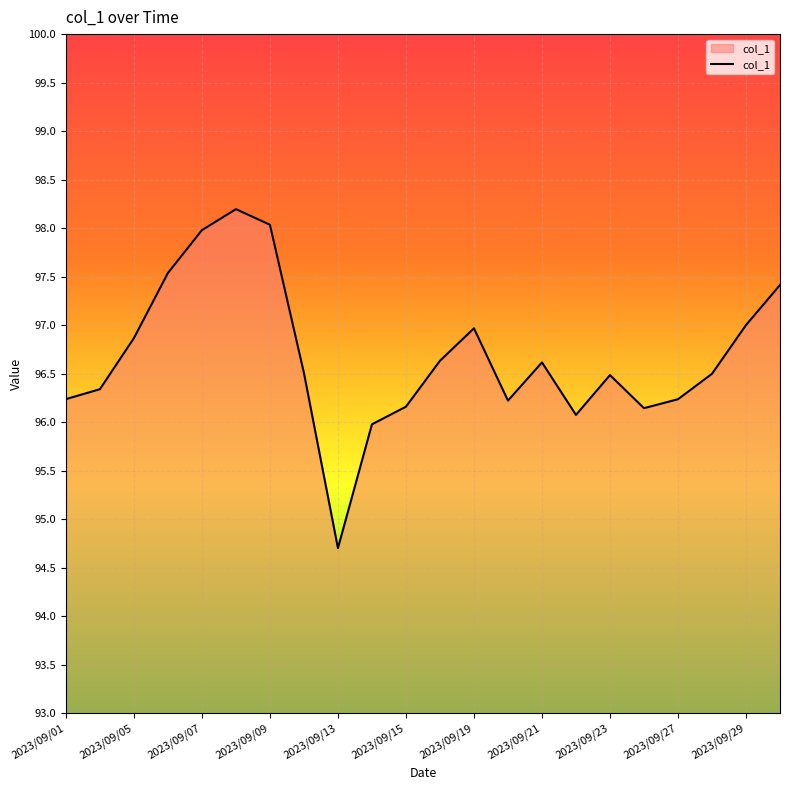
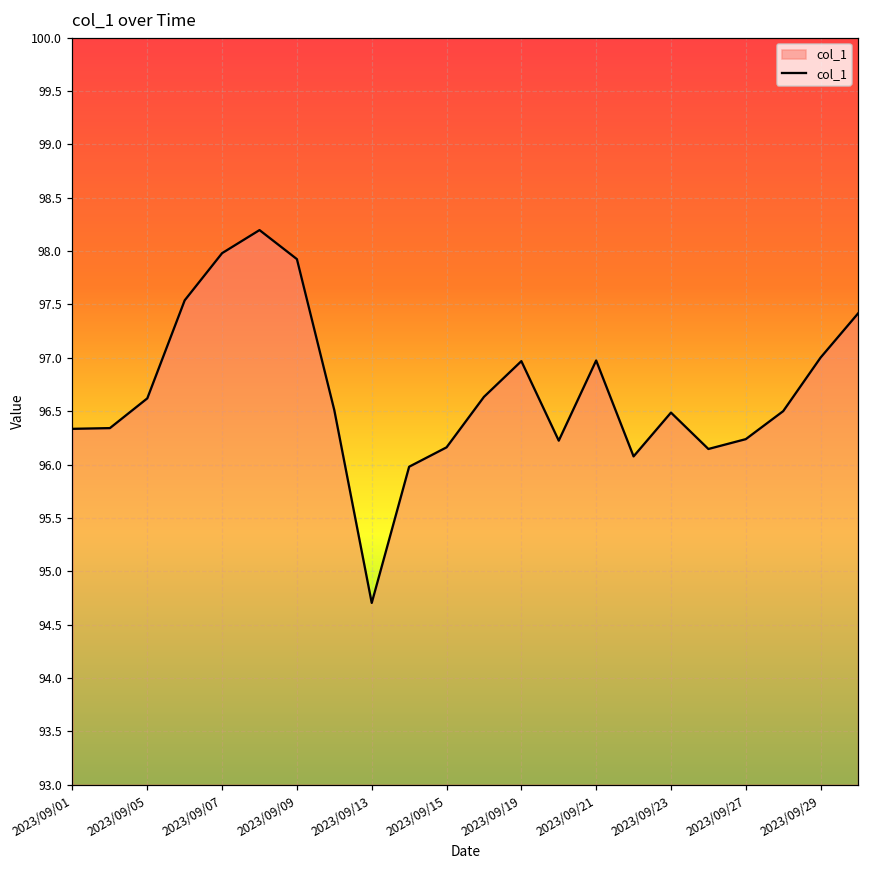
  {
-   "2023/09/01": 96.2,
-   "2023/09/05": 96.9,
+   "2023/09/01": 96.3,
+   "2023/09/05": 96.6,
    "2023/09/07": 98.0,
-   "2023/09/09": 98.0,
+   "2023/09/09": 97.9,
    "2023/09/13": 94.7,
    "2023/09/15": 96.2,
    "2023/09/19": 97.0,
-   "2023/09/21": 96.6,
+   "2023/09/21": 97.0,
    "2023/09/23": 96.5,
    "2023/09/27": 96.2,
    "2023/09/29": 97.0
  }
